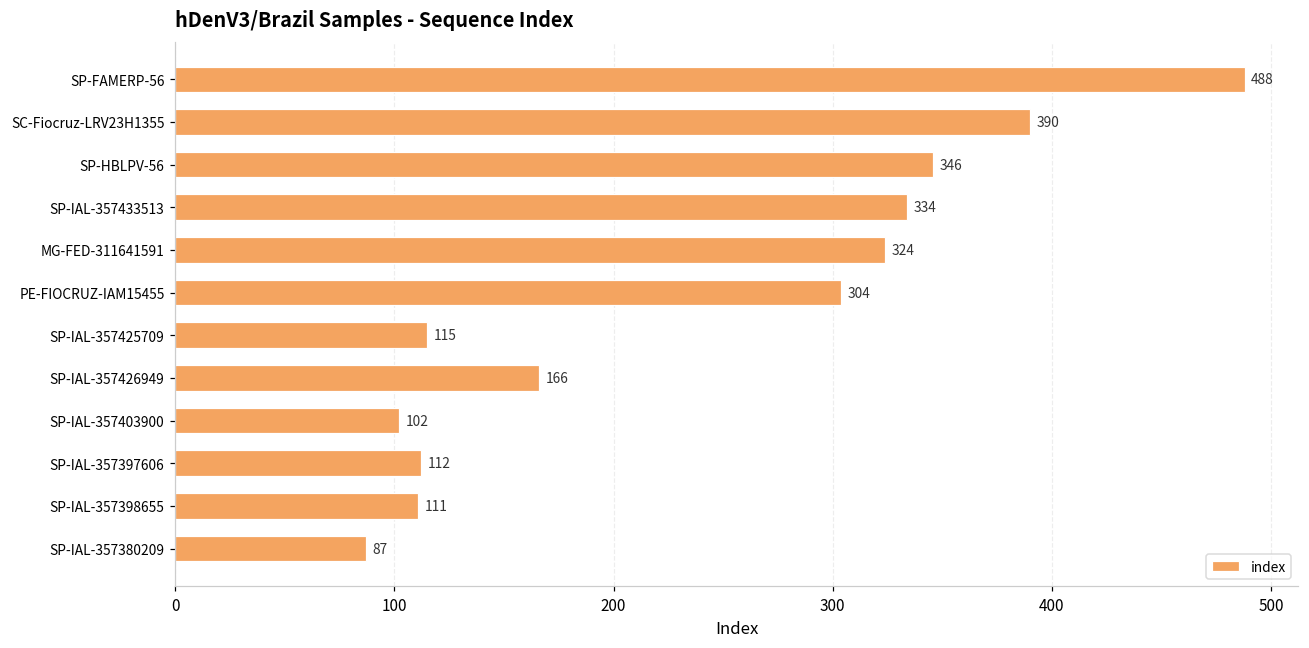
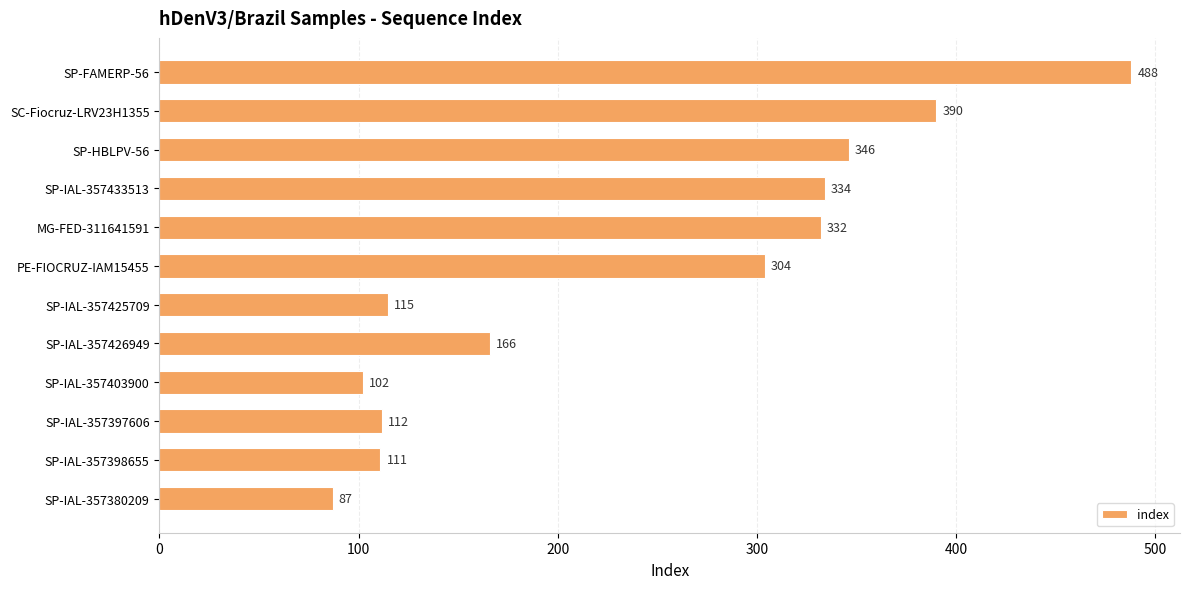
  {
    "SP-FAMERP-56": 488,
    "SC-Fiocruz-LRV23H1355": 390,
    "SP-HBLPV-56": 346,
    "SP-IAL-357433513": 334,
-   "MG-FED-311641591": 324,
+   "MG-FED-311641591": 332,
    "PE-FIOCRUZ-IAM15455": 304,
    "SP-IAL-357425709": 115,
    "SP-IAL-357426949": 166,
    "SP-IAL-357403900": 102,
    "SP-IAL-357397606": 112,
    "SP-IAL-357398655": 111,
    "SP-IAL-357380209": 87
  }
